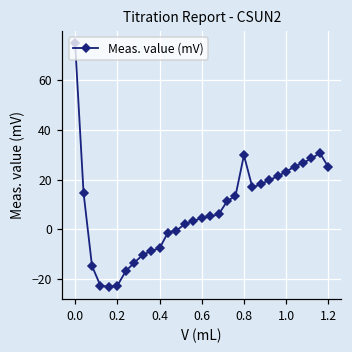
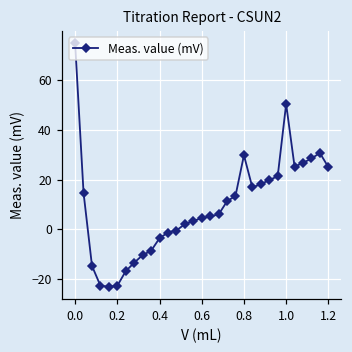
  {
    "0.2": -23,
-   "0.4": -8,
+   "0.4": -4,
    "0.6": 5,
    "0.8": 30,
-   "1.0": 23,
+   "1.0": 51,
    "1.2": 25
  }
